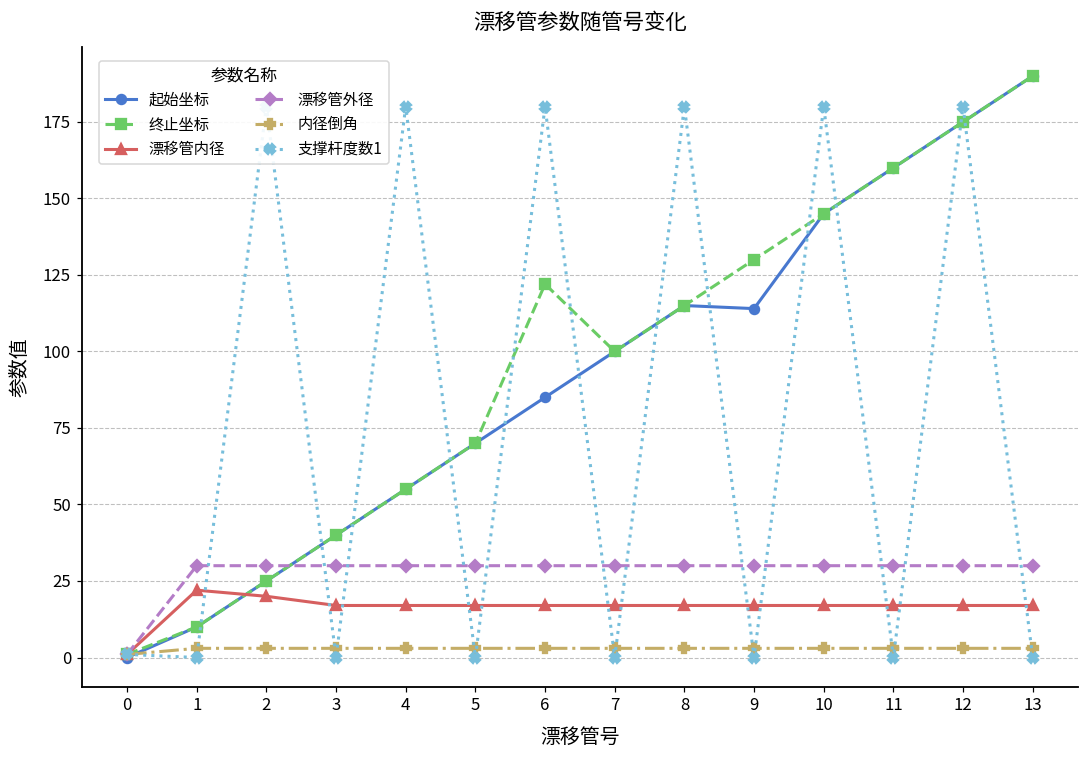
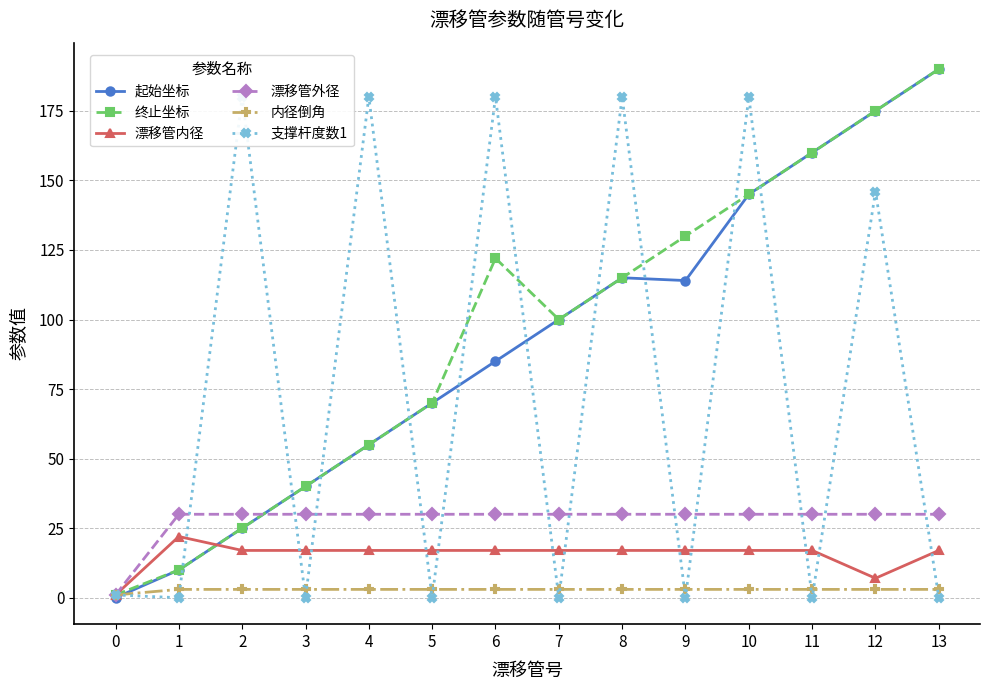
  {
    "起始坐标": {
      "0": 0,
      "6": 85,
      "9": 114
    },
    "终止坐标": {
      "6": 122,
      "9": 130
    },
    "漂移管内径": {
      "1": 22,
-     "2": 20,
+     "2": 17,
      "3": 17,
      "4": 17,
      "5": 17,
      "6": 17,
      "7": 17,
      "8": 17,
      "9": 17,
      "10": 17,
      "11": 17,
-     "12": 17,
+     "12": 7,
      "13": 17
    },
    "漂移管外径": {
      "1": 30,
      "2": 30,
      "3": 30,
      "4": 30,
      "5": 30,
      "6": 30,
      "7": 30,
      "8": 30,
      "9": 30,
      "10": 30,
      "11": 30,
      "12": 30,
      "13": 30
    },
    "内径倒角": {
      "1": 3,
      "2": 3,
      "3": 3,
      "4": 3,
      "5": 3,
      "6": 3,
      "7": 3,
      "8": 3,
      "9": 3,
      "10": 3,
      "11": 3,
      "12": 3,
      "13": 3
    },
    "支撑杆度数1": {
      "1": 0,
      "3": 0,
      "4": 180,
      "5": 0,
      "6": 180,
      "7": 0,
      "8": 180,
      "9": 0,
      "10": 180,
      "11": 0,
-     "12": 180,
+     "12": 146,
      "13": 0
    }
  }
